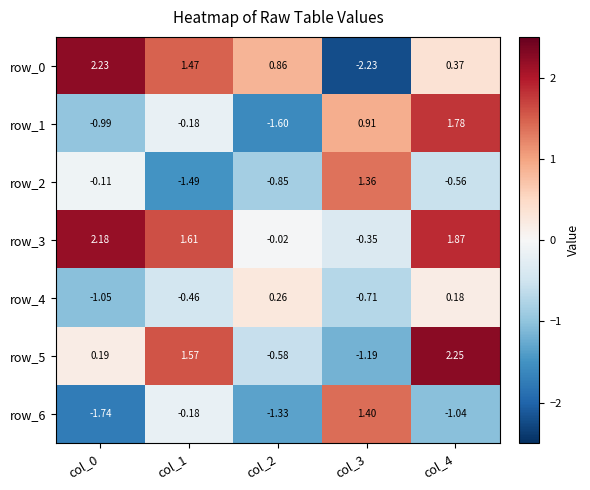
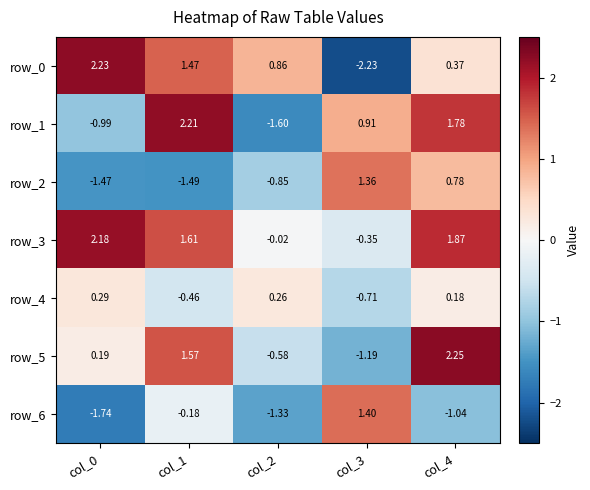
  {
    "row_0": {
      "col_0": 2.23,
      "col_1": 1.47,
      "col_2": 0.86,
      "col_3": -2.23,
      "col_4": 0.37
    },
    "row_1": {
      "col_0": -0.99,
-     "col_1": -0.18,
+     "col_1": 2.21,
      "col_2": -1.60,
      "col_3": 0.91,
      "col_4": 1.78
    },
    "row_2": {
-     "col_0": -0.11,
+     "col_0": -1.47,
      "col_1": -1.49,
      "col_2": -0.85,
      "col_3": 1.36,
-     "col_4": -0.56
+     "col_4": 0.78
    },
    "row_3": {
      "col_0": 2.18,
      "col_1": 1.61,
      "col_2": -0.02,
      "col_3": -0.35,
      "col_4": 1.87
    },
    "row_4": {
-     "col_0": -1.05,
+     "col_0": 0.29,
      "col_1": -0.46,
      "col_2": 0.26,
      "col_3": -0.71,
      "col_4": 0.18
    },
    "row_5": {
      "col_0": 0.19,
      "col_1": 1.57,
      "col_2": -0.58,
      "col_3": -1.19,
      "col_4": 2.25
    },
    "row_6": {
      "col_0": -1.74,
      "col_1": -0.18,
      "col_2": -1.33,
      "col_3": 1.40,
      "col_4": -1.04
    }
  }
